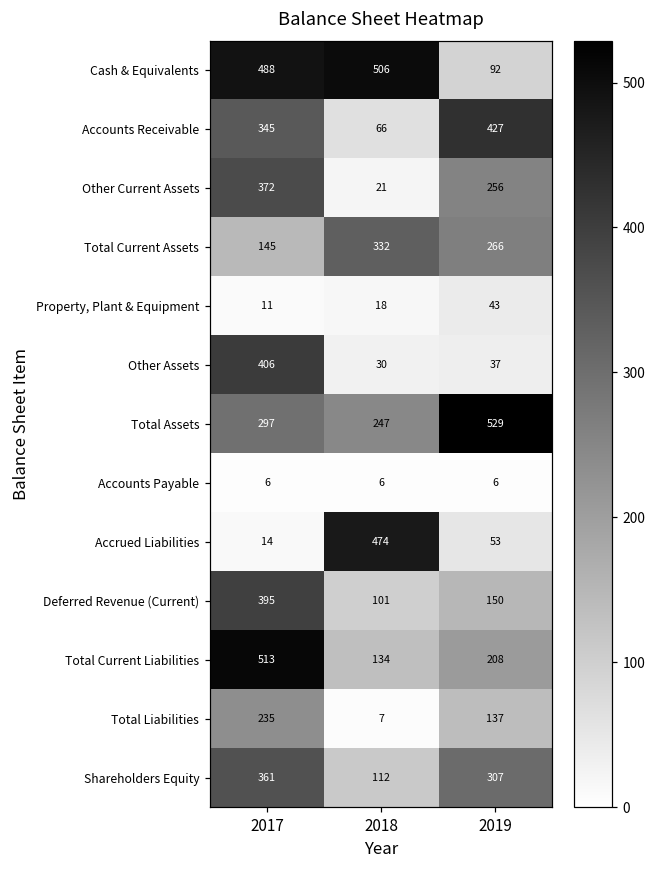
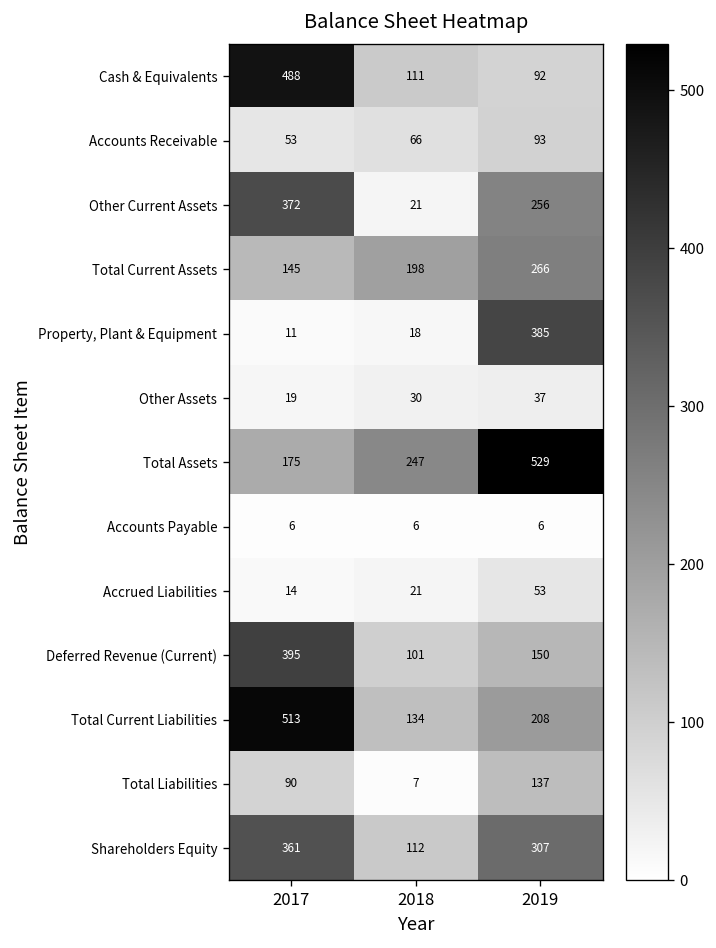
  {
    "Cash & Equivalents": {
      "2017": 488,
-     "2018": 506,
+     "2018": 111,
      "2019": 92
    },
    "Accounts Receivable": {
-     "2017": 345,
+     "2017": 53,
      "2018": 66,
-     "2019": 427
+     "2019": 93
    },
    "Other Current Assets": {
      "2017": 372,
      "2018": 21,
      "2019": 256
    },
    "Total Current Assets": {
      "2017": 145,
-     "2018": 332,
+     "2018": 198,
      "2019": 266
    },
    "Property, Plant & Equipment": {
      "2017": 11,
      "2018": 18,
-     "2019": 43
+     "2019": 385
    },
    "Other Assets": {
-     "2017": 406,
+     "2017": 19,
      "2018": 30,
      "2019": 37
    },
    "Total Assets": {
-     "2017": 297,
+     "2017": 175,
      "2018": 247,
      "2019": 529
    },
    "Accounts Payable": {
      "2017": 6,
      "2018": 6,
      "2019": 6
    },
    "Accrued Liabilities": {
      "2017": 14,
-     "2018": 474,
+     "2018": 21,
      "2019": 53
    },
    "Deferred Revenue (Current)": {
      "2017": 395,
      "2018": 101,
      "2019": 150
    },
    "Total Current Liabilities": {
      "2017": 513,
      "2018": 134,
      "2019": 208
    },
    "Total Liabilities": {
-     "2017": 235,
+     "2017": 90,
      "2018": 7,
      "2019": 137
    },
    "Shareholders Equity": {
      "2017": 361,
      "2018": 112,
      "2019": 307
    }
  }
